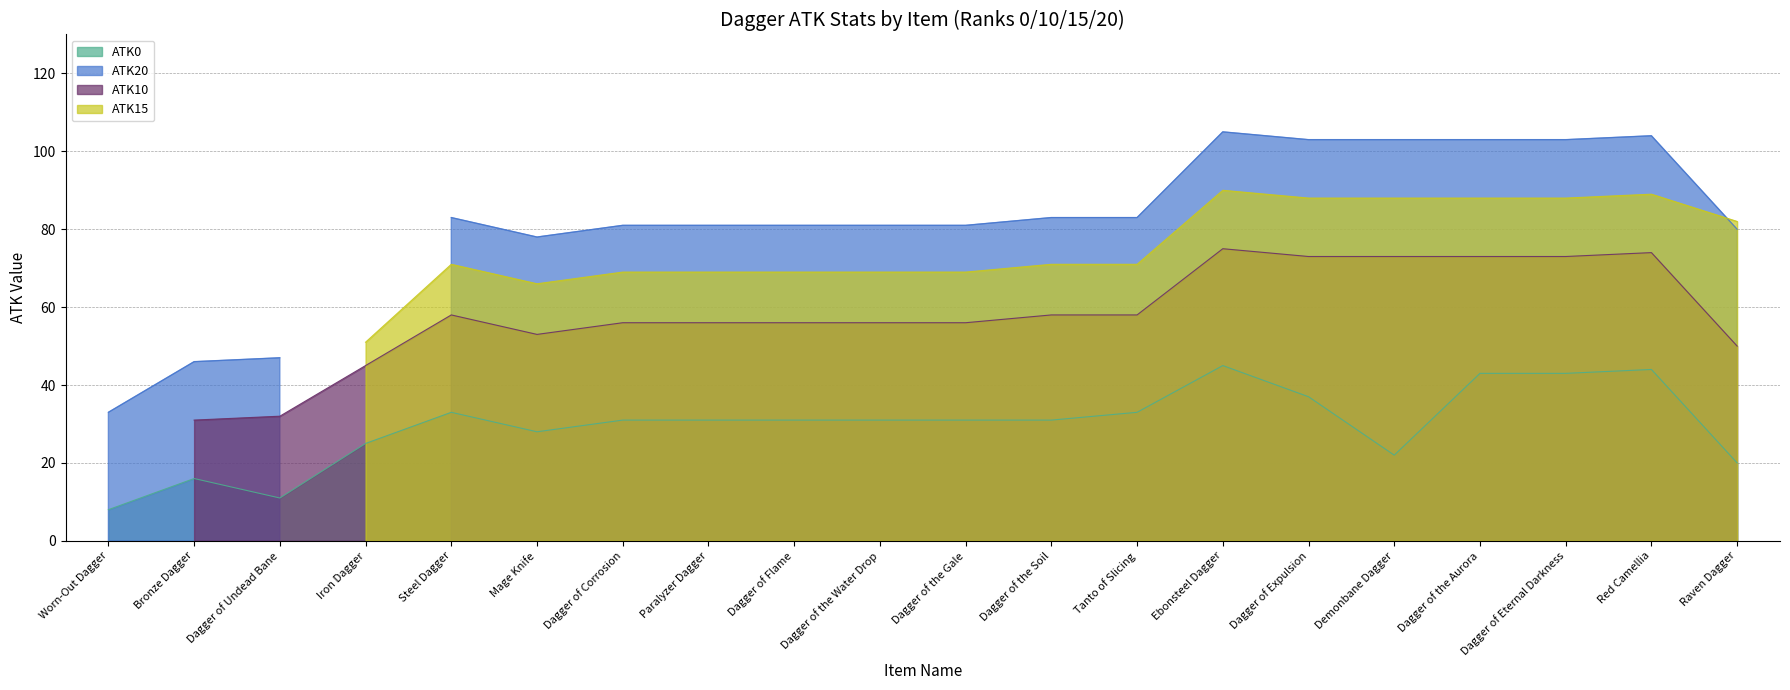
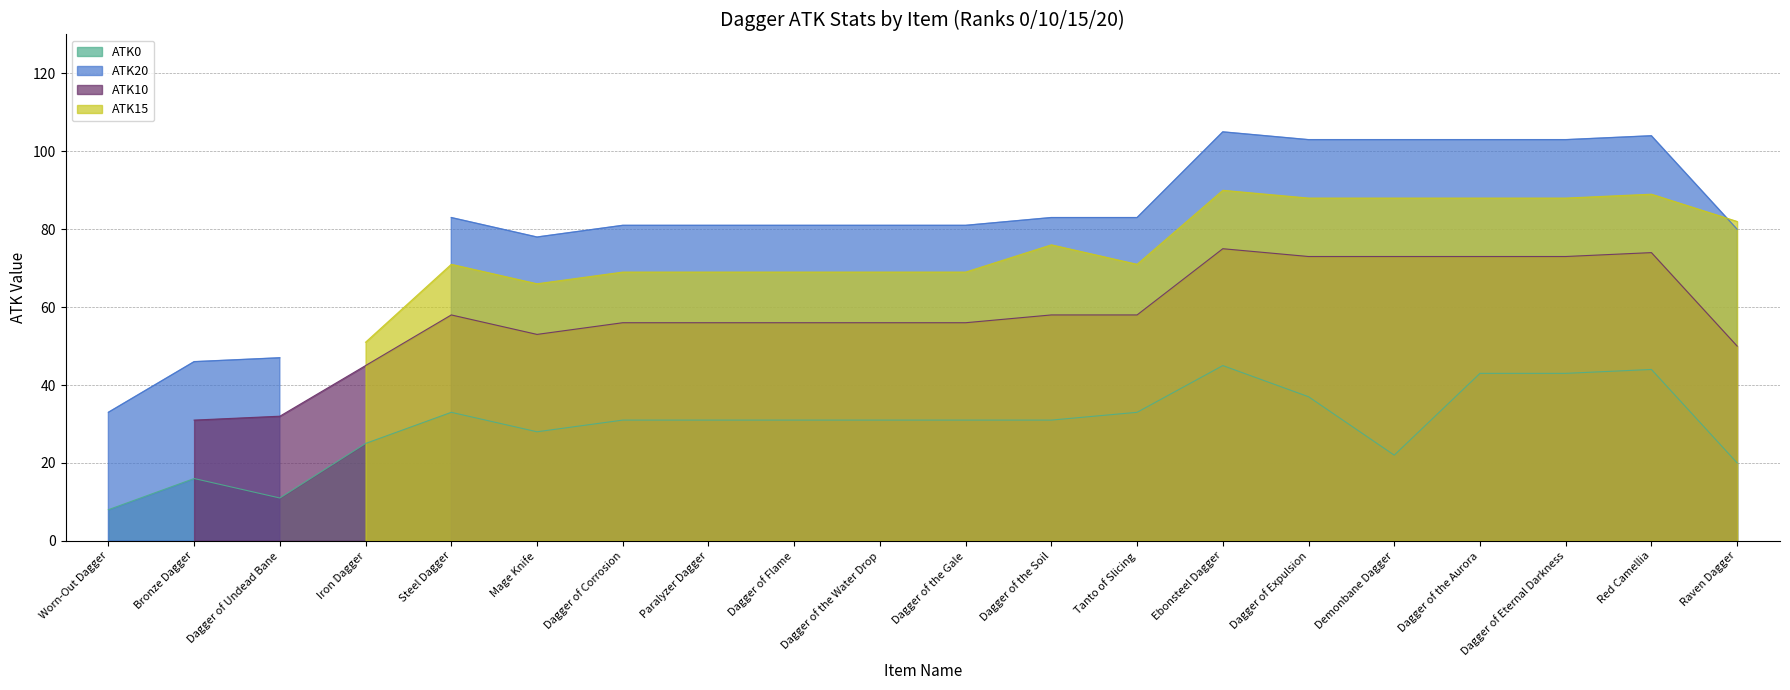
  {
    "ATK0": {
      "Worn-Out Dagger": 8,
      "Bronze Dagger": 16,
      "Dagger of Undead Bane": 11,
      "Iron Dagger": 25,
      "Steel Dagger": 33,
      "Mage Knife": 28,
      "Dagger of Corrosion": 31,
      "Paralyzer Dagger": 31,
      "Dagger of Flame": 31,
      "Dagger of the Water Drop": 31,
      "Dagger of the Gale": 31,
      "Dagger of the Soil": 31,
      "Tanto of Slicing": 33,
      "Ebonsteel Dagger": 45,
      "Dagger of Expulsion": 37,
      "Demonbane Dagger": 22,
      "Dagger of the Aurora": 43,
      "Dagger of Eternal Darkness": 43,
      "Red Camellia": 44,
      "Raven Dagger": 20
    },
    "ATK10": {
      "Bronze Dagger": 31,
      "Dagger of Undead Bane": 32,
      "Iron Dagger": 45,
      "Steel Dagger": 58,
      "Mage Knife": 53,
      "Dagger of Corrosion": 56,
      "Paralyzer Dagger": 56,
      "Dagger of Flame": 56,
      "Dagger of the Water Drop": 56,
      "Dagger of the Gale": 56,
      "Dagger of the Soil": 58,
      "Tanto of Slicing": 58,
      "Ebonsteel Dagger": 75,
      "Dagger of Expulsion": 73,
      "Demonbane Dagger": 73,
      "Dagger of the Aurora": 73,
      "Dagger of Eternal Darkness": 73,
      "Red Camellia": 74,
      "Raven Dagger": 50
    },
    "ATK15": {
      "Iron Dagger": 51,
      "Steel Dagger": 71,
      "Mage Knife": 66,
      "Dagger of Corrosion": 69,
      "Paralyzer Dagger": 69,
      "Dagger of Flame": 69,
      "Dagger of the Water Drop": 69,
      "Dagger of the Gale": 69,
-     "Dagger of the Soil": 71,
+     "Dagger of the Soil": 76,
      "Tanto of Slicing": 71,
      "Ebonsteel Dagger": 90,
      "Dagger of Expulsion": 88,
      "Demonbane Dagger": 88,
      "Dagger of the Aurora": 88,
      "Dagger of Eternal Darkness": 88,
      "Red Camellia": 89,
      "Raven Dagger": 82
    }
  }
